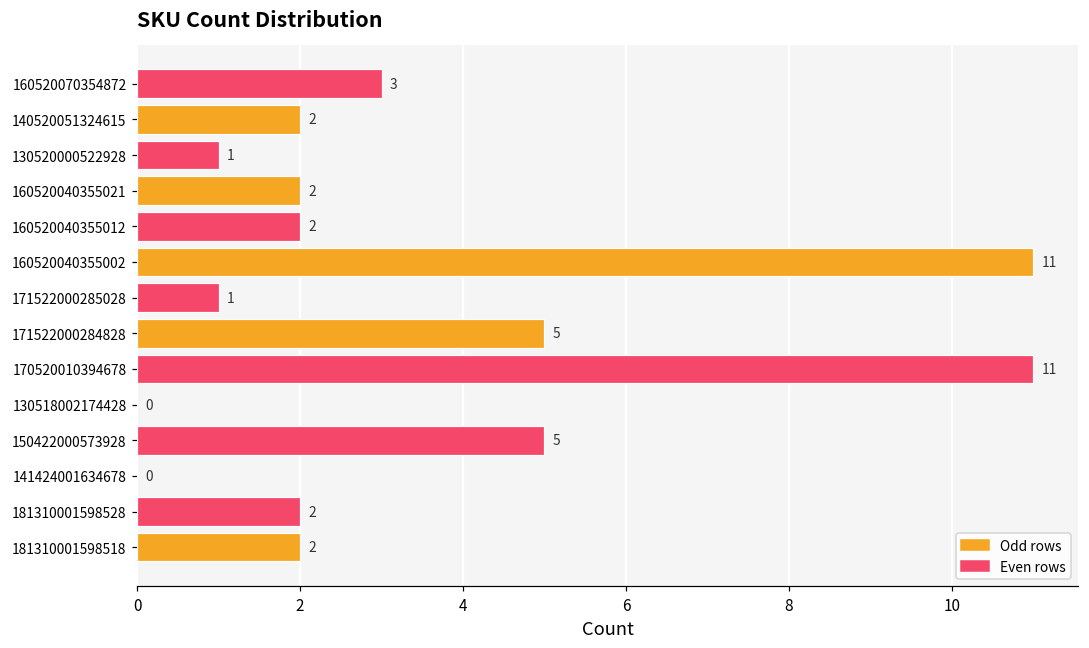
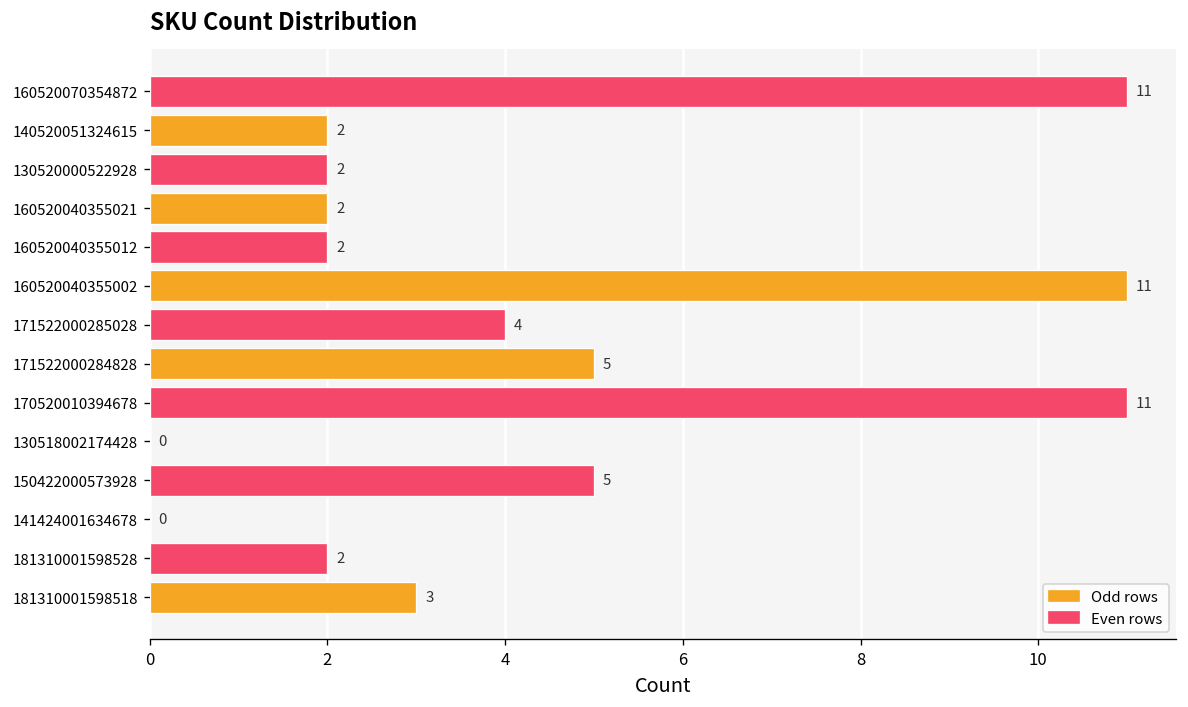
  {
-   "160520070354872": 3,
+   "160520070354872": 11,
    "140520051324615": 2,
-   "130520000522928": 1,
+   "130520000522928": 2,
    "160520040355021": 2,
    "160520040355012": 2,
    "160520040355002": 11,
-   "171522000285028": 1,
+   "171522000285028": 4,
    "171522000284828": 5,
    "170520010394678": 11,
    "130518002174428": 0,
    "150422000573928": 5,
    "141424001634678": 0,
    "181310001598528": 2,
-   "181310001598518": 2
+   "181310001598518": 3
  }
